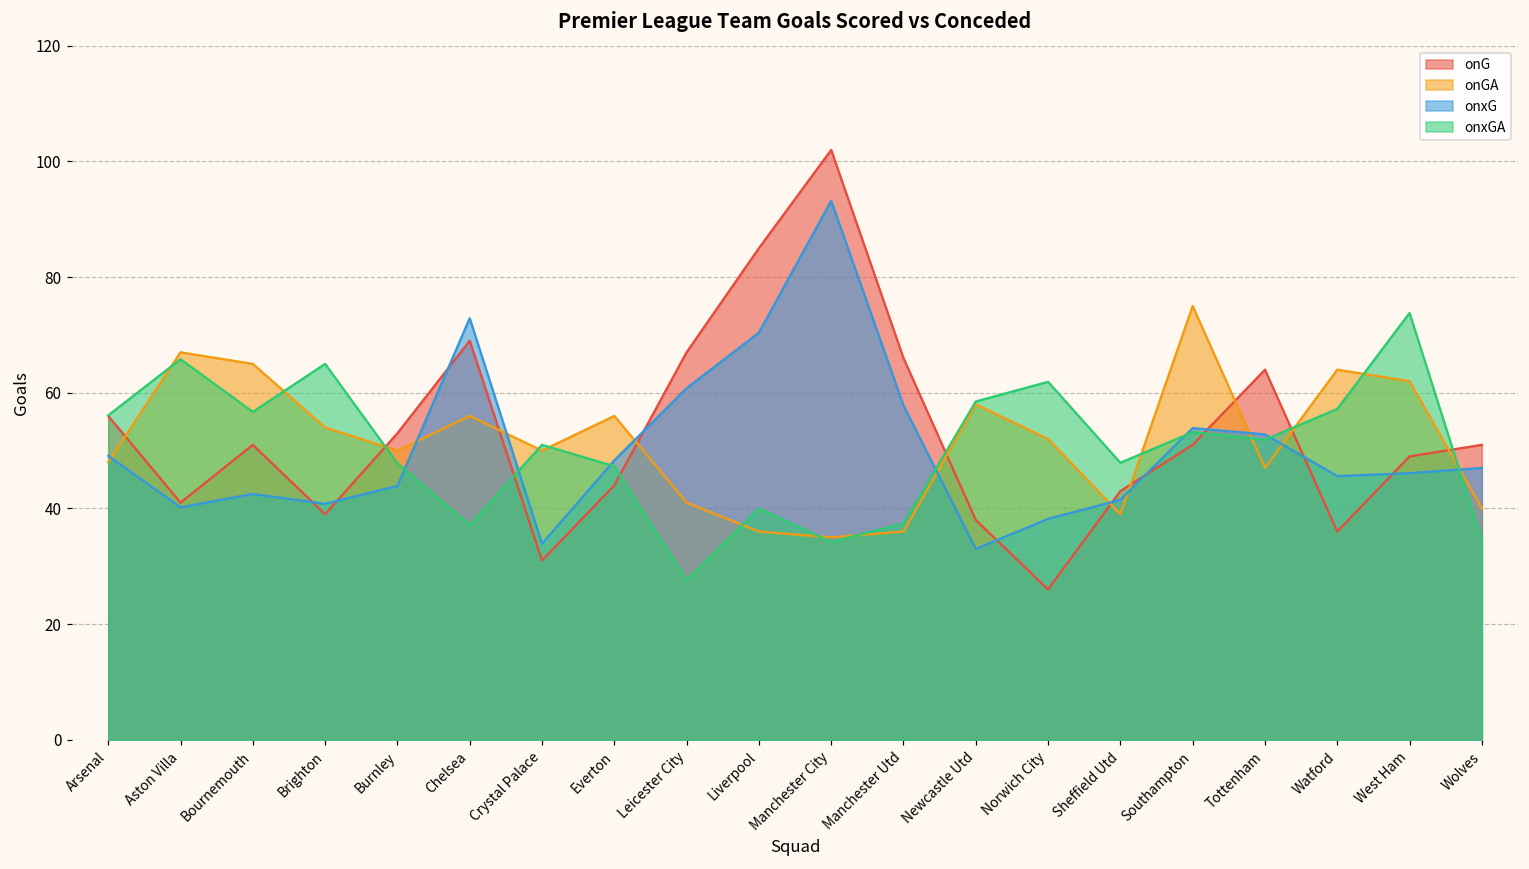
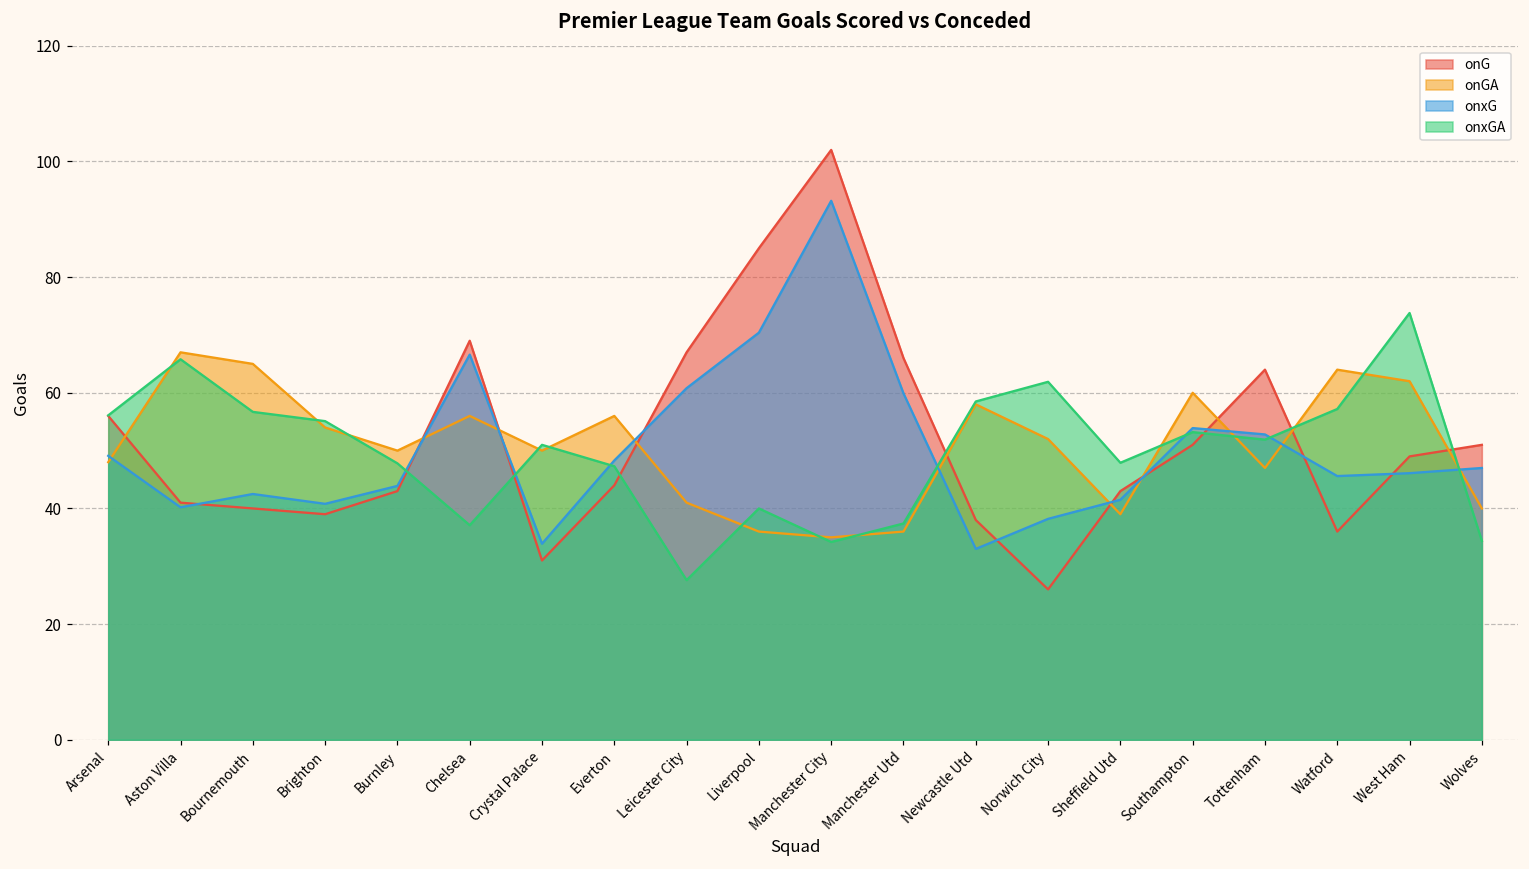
  {
    "onG": {
      "Aston Villa": 41,
-     "Bournemouth": 51,
+     "Bournemouth": 40,
      "Brighton": 39,
-     "Burnley": 53,
+     "Burnley": 43,
      "Chelsea": 69,
      "Crystal Palace": 31,
      "Everton": 44,
      "Leicester City": 67,
      "Liverpool": 85,
      "Manchester City": 102,
      "Manchester Utd": 66,
      "Newcastle Utd": 38,
      "Norwich City": 26,
      "Sheffield Utd": 43,
      "Southampton": 51,
      "Tottenham": 64,
      "Watford": 36,
      "West Ham": 49,
      "Wolves": 51
    },
    "onGA": {
      "Arsenal": 48,
      "Aston Villa": 67,
      "Bournemouth": 65,
      "Brighton": 54,
      "Burnley": 50,
      "Chelsea": 56,
      "Crystal Palace": 50,
      "Everton": 56,
      "Leicester City": 41,
      "Liverpool": 36,
      "Manchester City": 35,
      "Manchester Utd": 36,
      "Newcastle Utd": 58,
      "Norwich City": 52,
      "Sheffield Utd": 39,
-     "Southampton": 75,
+     "Southampton": 60,
      "Tottenham": 47,
      "Watford": 64,
      "West Ham": 62,
      "Wolves": 40
    },
    "onxG": {
      "Arsenal": 49,
      "Aston Villa": 40,
      "Bournemouth": 43,
      "Brighton": 41,
      "Burnley": 44,
-     "Chelsea": 73,
+     "Chelsea": 67,
      "Crystal Palace": 34,
      "Everton": 48,
      "Leicester City": 61,
      "Liverpool": 70,
      "Manchester City": 93,
-     "Manchester Utd": 58,
+     "Manchester Utd": 60,
      "Newcastle Utd": 33,
      "Norwich City": 38,
      "Sheffield Utd": 42,
      "Southampton": 54,
      "Tottenham": 53,
      "Watford": 46,
      "West Ham": 46,
      "Wolves": 47
    },
    "onxGA": {
      "Aston Villa": 66,
      "Bournemouth": 57,
-     "Brighton": 65,
+     "Brighton": 55,
      "Burnley": 48,
      "Chelsea": 37,
      "Crystal Palace": 51,
      "Everton": 47,
      "Leicester City": 28,
      "Liverpool": 40,
      "Manchester City": 34,
      "Manchester Utd": 37,
      "Newcastle Utd": 59,
      "Norwich City": 62,
      "Sheffield Utd": 48,
      "Southampton": 53,
      "Tottenham": 52,
      "Watford": 57,
      "West Ham": 74,
      "Wolves": 34
    }
  }
